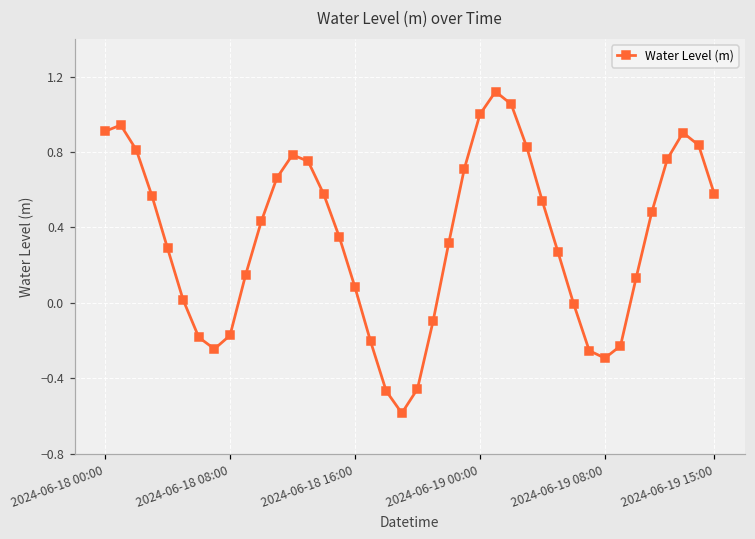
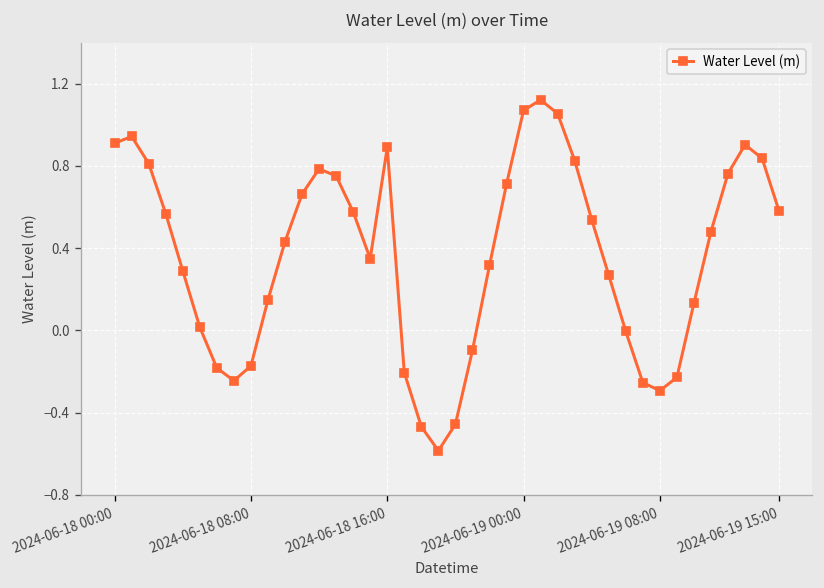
  {
    "2024-06-18 00:00": 0.91,
    "2024-06-18 08:00": -0.17,
-   "2024-06-18 16:00": 0.08,
-   "2024-06-19 00:00": 1.00,
+   "2024-06-18 16:00": 0.89,
+   "2024-06-19 00:00": 1.07,
    "2024-06-19 08:00": -0.29,
    "2024-06-19 15:00": 0.58
  }
